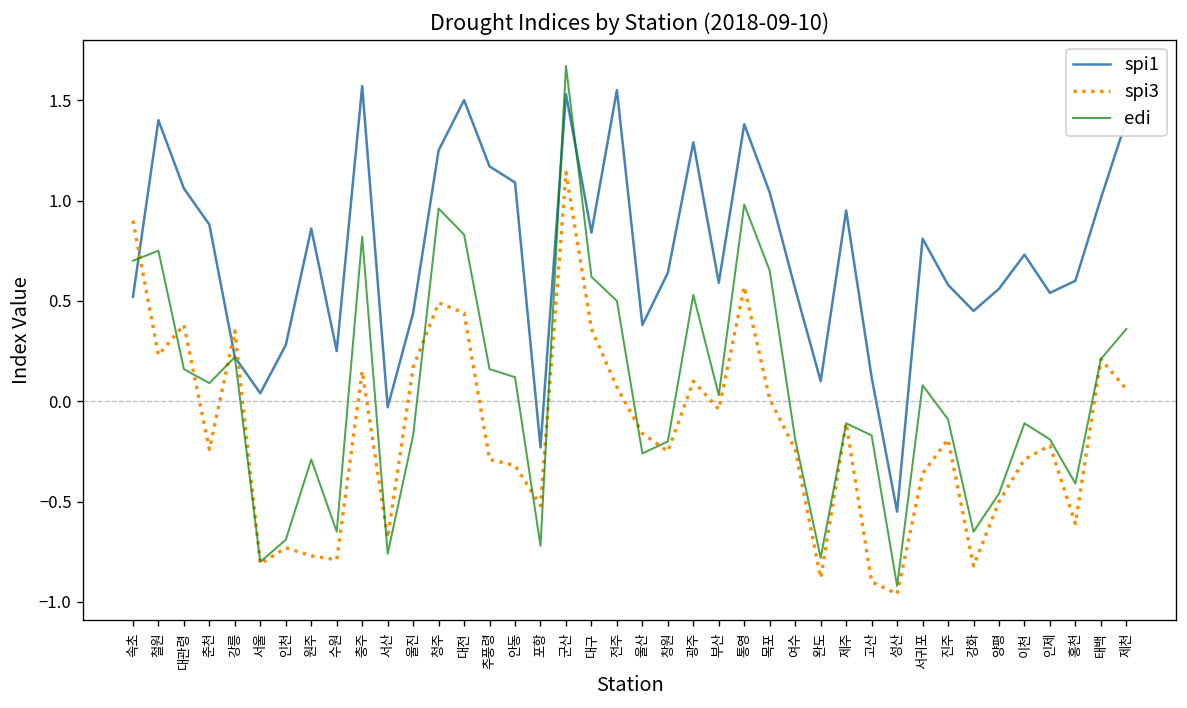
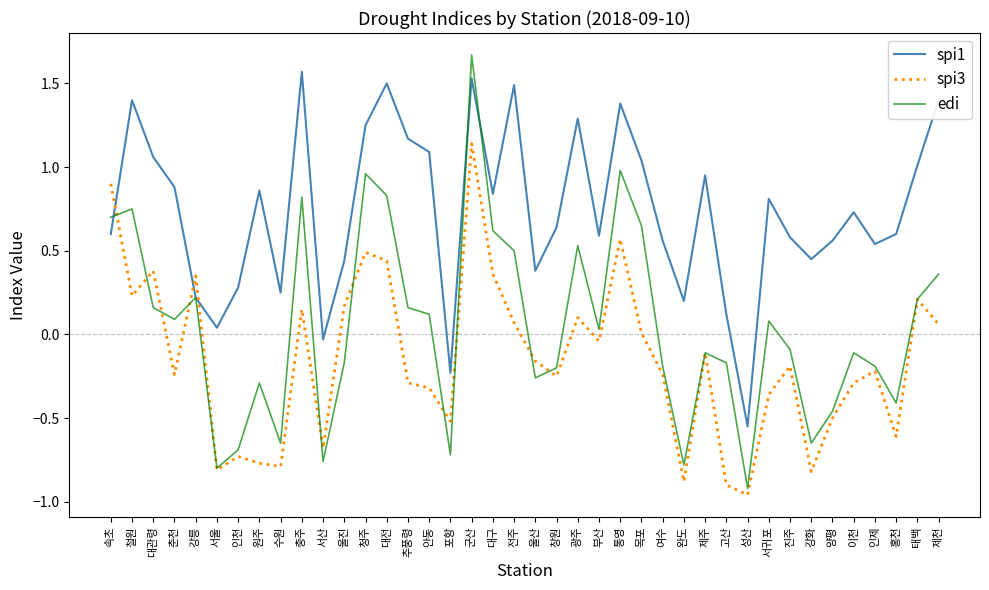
  {
    "spi1": {
-     "속초": 0.52,
+     "속초": 0.60,
      "철원": 1.40,
      "대관령": 1.06,
      "춘천": 0.88,
      "서울": 0.04,
      "인천": 0.28,
      "원주": 0.86,
      "수원": 0.25,
      "충주": 1.57,
      "서산": -0.03,
      "울진": 0.44,
      "청주": 1.25,
      "대전": 1.50,
      "추풍령": 1.17,
      "안동": 1.09,
      "포항": -0.23,
      "군산": 1.53,
      "대구": 0.84,
-     "전주": 1.55,
+     "전주": 1.49,
      "울산": 0.38,
      "창원": 0.64,
      "광주": 1.29,
      "부산": 0.59,
      "통영": 1.38,
      "목포": 1.04,
      "여수": 0.56,
-     "완도": 0.1,
+     "완도": 0.2,
      "제주": 0.95,
      "고산": 0.12,
      "성산": -0.55,
      "서귀포": 0.81,
      "진주": 0.58,
      "강화": 0.45,
      "양평": 0.56,
      "이천": 0.73,
      "인제": 0.54,
      "홍천": 0.60,
      "태백": 1.01
    },
    "spi3": {
      "속초": 0.90,
      "철원": 0.23,
      "대관령": 0.38,
      "춘천": -0.24,
      "강릉": 0.35,
      "인천": -0.73,
      "원주": -0.77,
      "수원": -0.79,
      "충주": 0.15,
      "서산": -0.68,
      "울진": 0.17,
      "청주": 0.49,
      "대전": 0.44,
      "추풍령": -0.29,
      "안동": -0.32,
      "포항": -0.52,
      "군산": 1.14,
      "대구": 0.36,
      "전주": 0.07,
      "울산": -0.16,
      "창원": -0.25,
      "광주": 0.10,
      "부산": -0.04,
      "통영": 0.57,
      "목포": 0.01,
      "여수": -0.24,
      "완도": -0.88,
      "고산": -0.90,
      "성산": -0.96,
      "서귀포": -0.36,
      "진주": -0.19,
      "강화": -0.82,
      "양평": -0.50,
      "이천": -0.29,
      "인제": -0.22,
      "홍천": -0.61,
      "제천": 0.06
    },
    "edi": {
      "속초": 0.70,
      "철원": 0.75,
      "대관령": 0.16,
      "춘천": 0.09,
      "인천": -0.69,
      "원주": -0.29,
      "수원": -0.65,
      "충주": 0.82,
      "서산": -0.76,
      "울진": -0.17,
      "청주": 0.96,
      "대전": 0.83,
      "추풍령": 0.16,
      "안동": 0.12,
      "포항": -0.72,
      "군산": 1.67,
      "대구": 0.62,
      "전주": 0.50,
      "울산": -0.26,
      "창원": -0.20,
      "광주": 0.53,
      "부산": 0.03,
      "통영": 0.98,
      "목포": 0.65,
      "여수": -0.19,
      "완도": -0.78,
      "고산": -0.17,
      "성산": -0.92,
      "서귀포": 0.08,
      "진주": -0.09,
      "강화": -0.65,
      "양평": -0.46,
      "이천": -0.11,
      "인제": -0.19,
      "홍천": -0.41,
      "제천": 0.36
    }
  }
